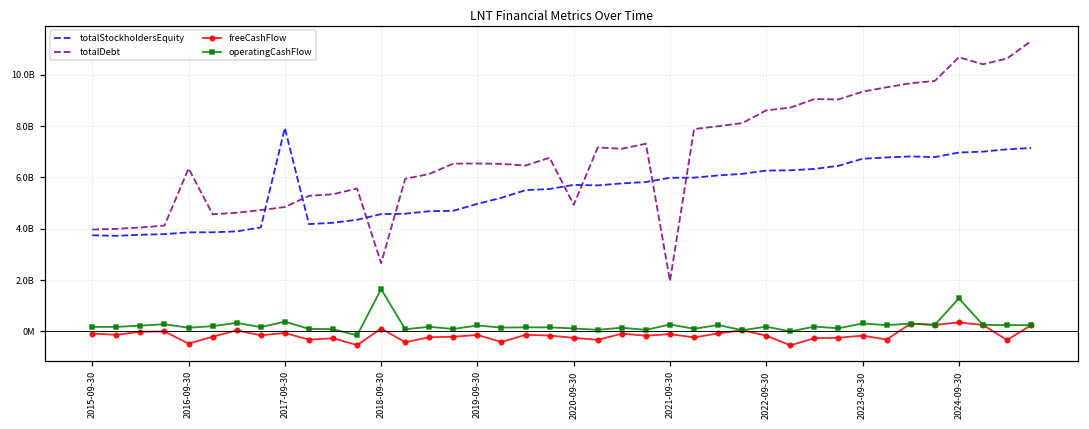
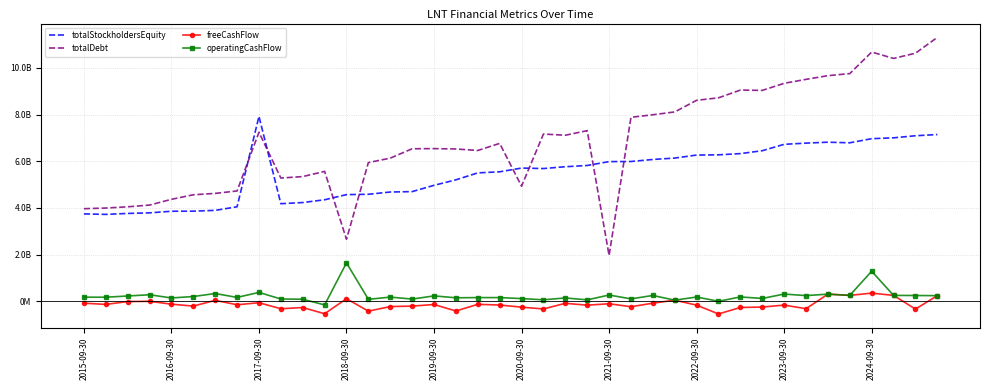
  {
    "totalStockholdersEquity": {
      "2015-09-30": 3700000000,
      "2016-09-30": 3900000000,
      "2017-09-30": 7900000000,
      "2018-09-30": 4600000000,
      "2019-09-30": 5000000000,
      "2020-09-30": 5700000000,
      "2021-09-30": 6000000000,
      "2022-09-30": 6300000000,
      "2023-09-30": 6700000000,
      "2024-09-30": 7000000000
    },
    "totalDebt": {
      "2015-09-30": 4000000000,
-     "2016-09-30": 6300000000,
-     "2017-09-30": 4800000000,
+     "2016-09-30": 4400000000,
+     "2017-09-30": 7200000000,
      "2018-09-30": 2700000000,
      "2019-09-30": 6500000000,
      "2020-09-30": 4900000000,
      "2021-09-30": 2000000000,
      "2022-09-30": 8600000000,
      "2023-09-30": 9300000000,
      "2024-09-30": 10700000000
    },
    "freeCashFlow": {
      "2015-09-30": -100000000,
-     "2016-09-30": -500000000,
+     "2016-09-30": -100000000,
      "2017-09-30": -100000000,
      "2018-09-30": 100000000,
      "2019-09-30": -100000000,
      "2020-09-30": -200000000,
      "2021-09-30": -100000000,
      "2022-09-30": -200000000,
      "2023-09-30": -200000000,
      "2024-09-30": 400000000
    },
    "operatingCashFlow": {
      "2015-09-30": 200000000,
      "2016-09-30": 100000000,
      "2017-09-30": 400000000,
      "2018-09-30": 1600000000,
      "2019-09-30": 200000000,
      "2020-09-30": 100000000,
      "2021-09-30": 300000000,
      "2022-09-30": 200000000,
      "2023-09-30": 300000000,
      "2024-09-30": 1300000000
    }
  }
